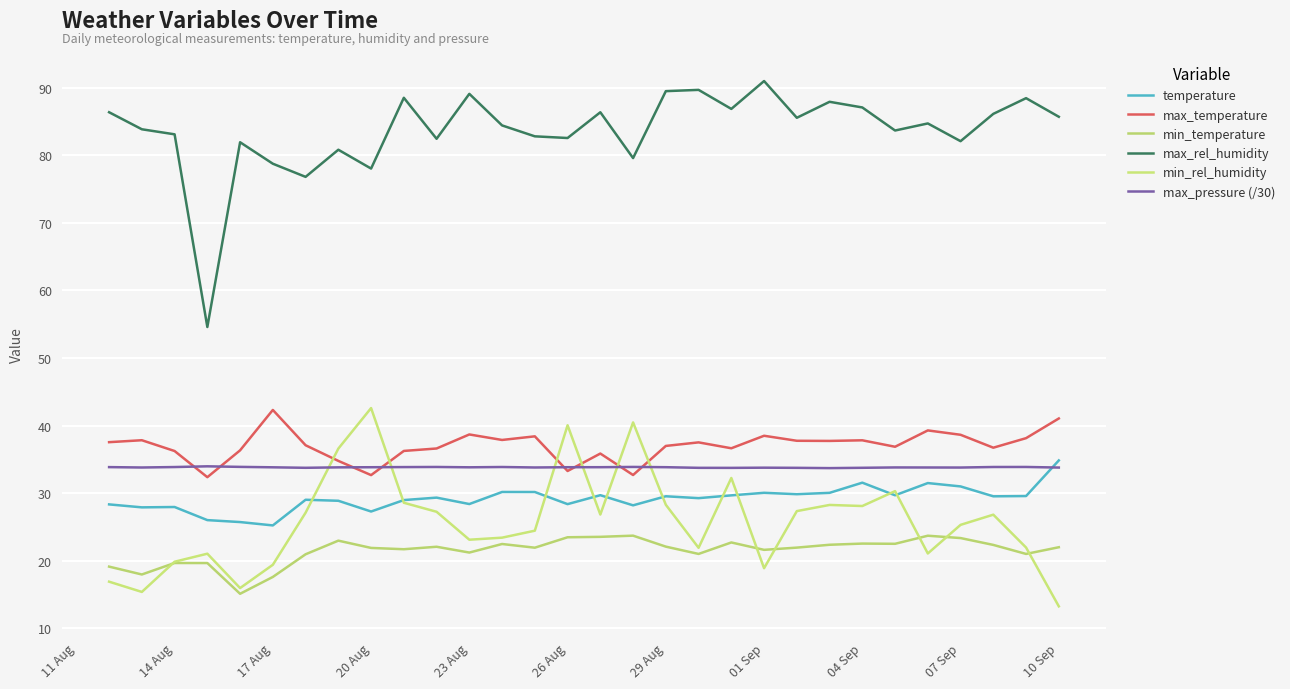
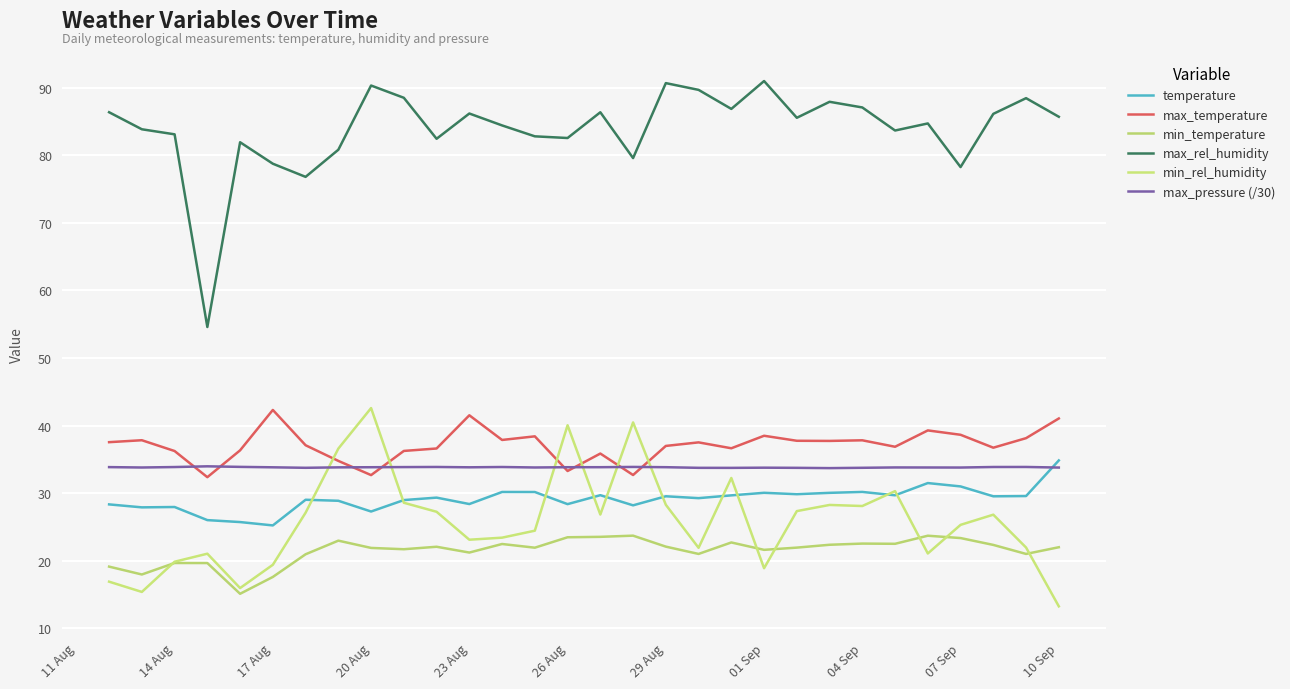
  {
    "temperature": {
      "14 Aug": 28,
      "17 Aug": 25,
      "20 Aug": 27,
      "23 Aug": 28,
      "26 Aug": 28,
      "29 Aug": 30,
      "01 Sep": 30,
-     "04 Sep": 32,
+     "04 Sep": 30,
      "07 Sep": 31,
      "10 Sep": 35
    },
    "max_temperature": {
      "14 Aug": 36,
      "17 Aug": 42,
      "20 Aug": 33,
-     "23 Aug": 39,
+     "23 Aug": 42,
      "26 Aug": 33,
      "29 Aug": 37,
      "01 Sep": 38,
      "04 Sep": 38,
      "07 Sep": 39,
      "10 Sep": 41
    },
    "max_rel_humidity": {
      "14 Aug": 83,
      "17 Aug": 79,
-     "20 Aug": 78,
-     "23 Aug": 89,
+     "20 Aug": 90,
+     "23 Aug": 86,
      "26 Aug": 83,
-     "29 Aug": 89,
+     "29 Aug": 91,
      "01 Sep": 91,
      "04 Sep": 87,
-     "07 Sep": 82,
+     "07 Sep": 78,
      "10 Sep": 86
    },
    "max_pressure (/30)": {
      "14 Aug": 34,
      "17 Aug": 34,
      "20 Aug": 34,
      "23 Aug": 34,
      "26 Aug": 34,
      "29 Aug": 34,
      "01 Sep": 34,
      "04 Sep": 34,
      "07 Sep": 34,
      "10 Sep": 34
    }
  }
